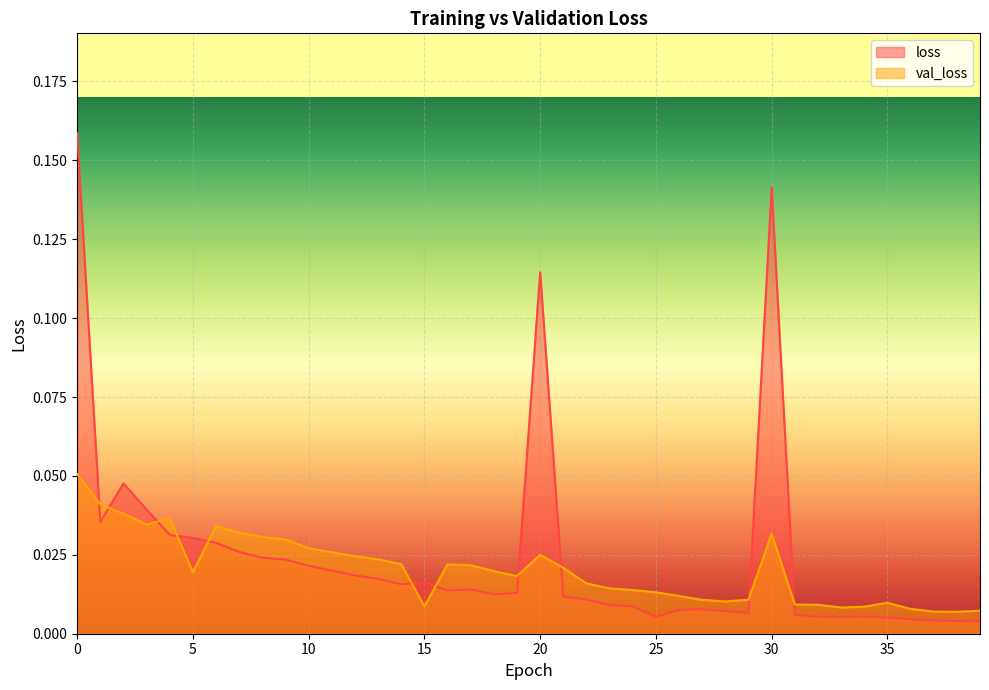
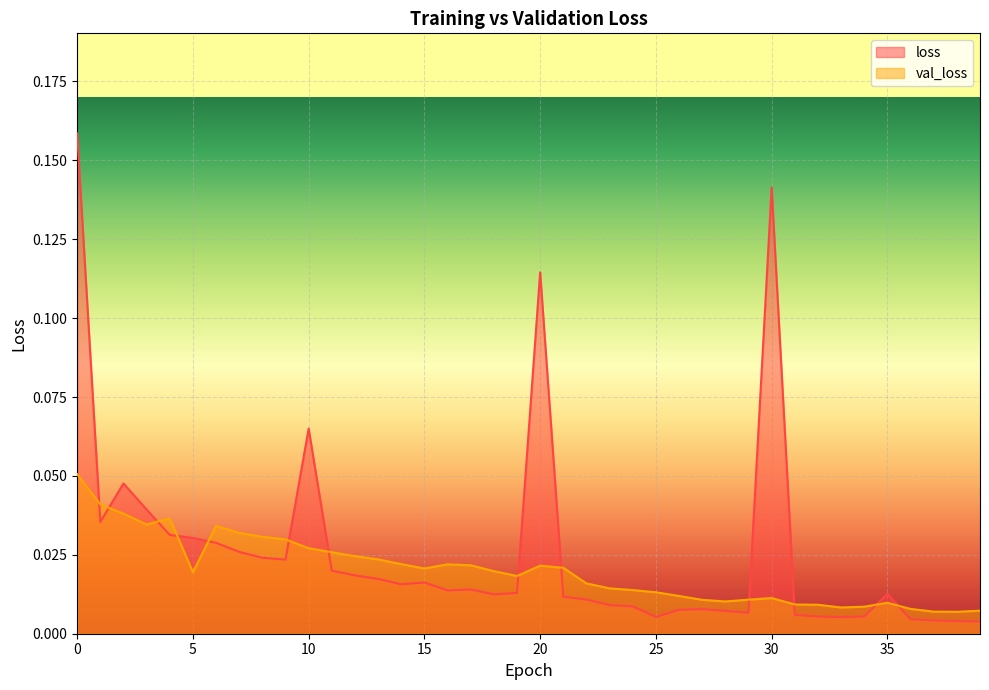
  {
    "loss": {
      "0": 0.159,
      "5": 0.030,
-     "10": 0.022,
+     "10": 0.065,
      "15": 0.016,
      "20": 0.115,
      "25": 0.005,
      "30": 0.141,
-     "35": 0.005
+     "35": 0.013
    },
    "val_loss": {
      "0": 0.051,
      "5": 0.019,
      "10": 0.027,
-     "15": 0.009,
-     "20": 0.025,
+     "15": 0.021,
+     "20": 0.022,
      "25": 0.013,
-     "30": 0.032,
+     "30": 0.011,
      "35": 0.010
    }
  }
